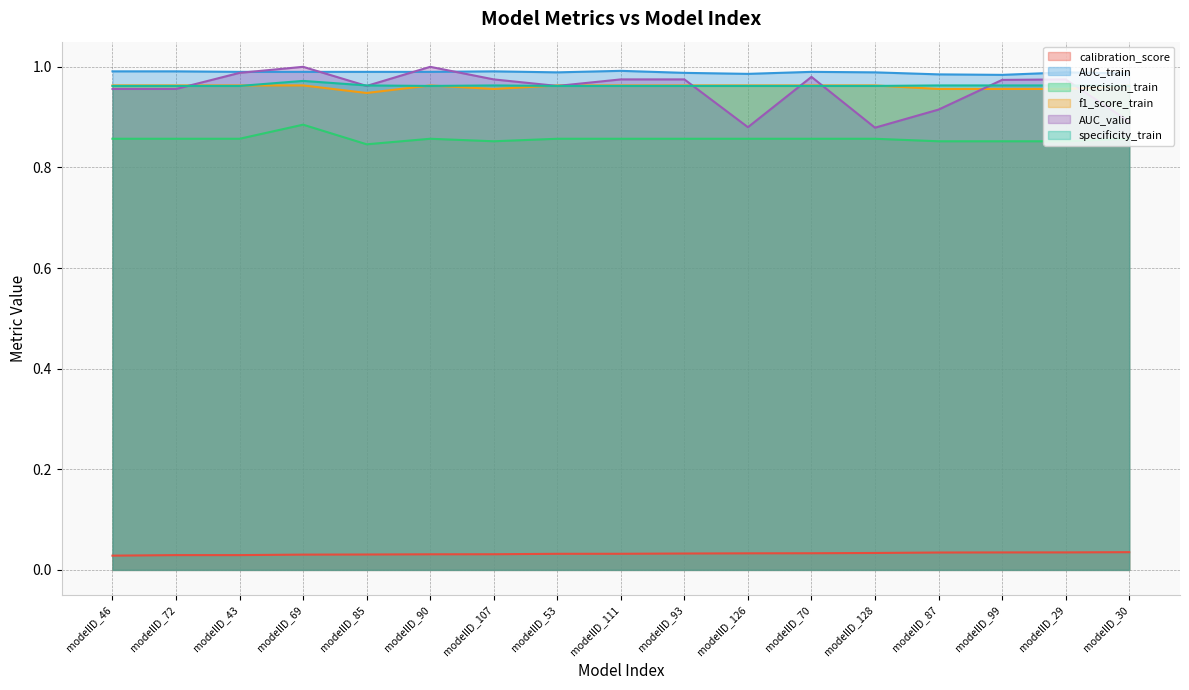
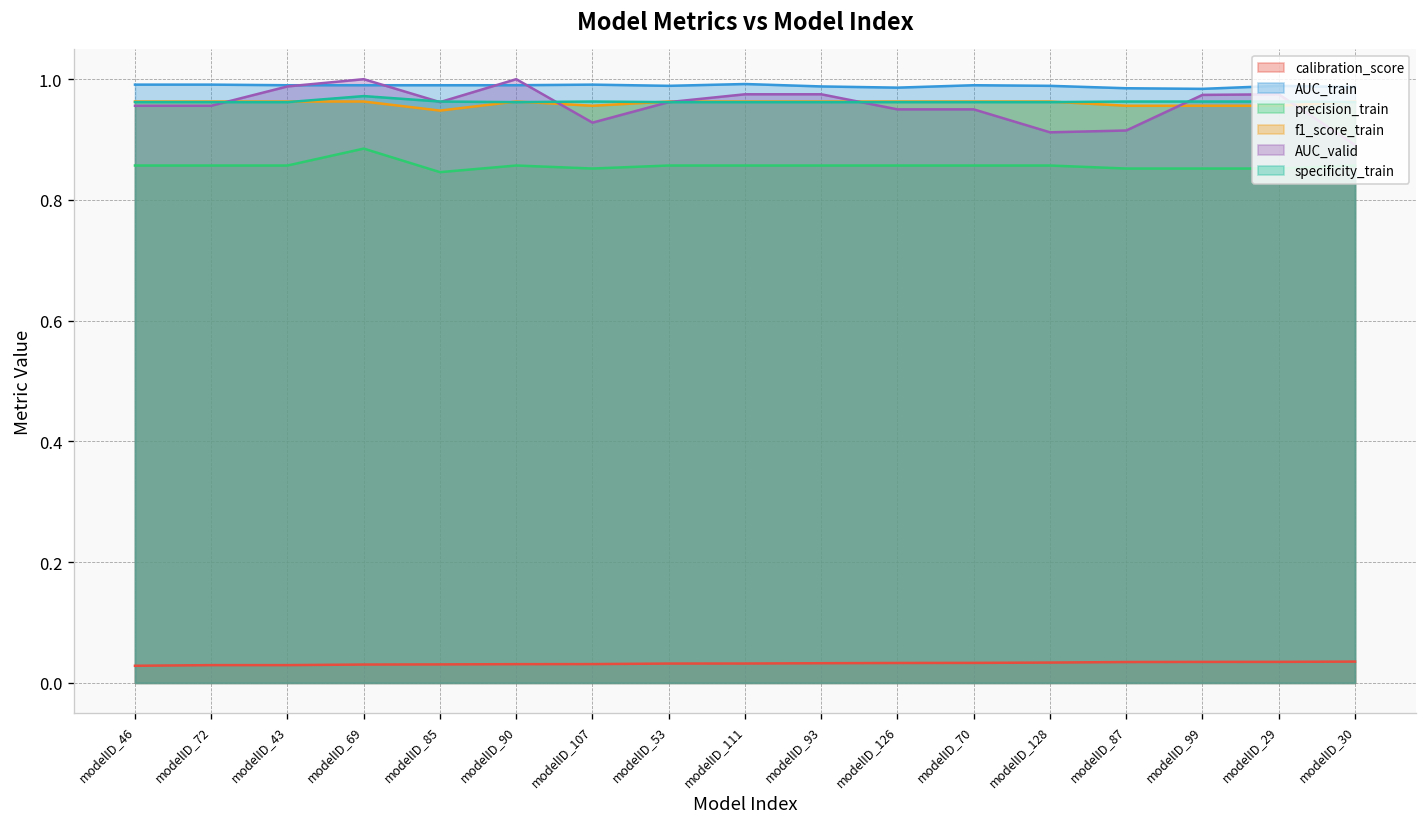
  {
    "AUC_valid": {
      "modelID_46": 0.96,
      "modelID_72": 0.96,
      "modelID_69": 1.00,
      "modelID_90": 1.00,
-     "modelID_107": 0.98,
+     "modelID_107": 0.93,
      "modelID_111": 0.98,
      "modelID_93": 0.98,
-     "modelID_126": 0.88,
-     "modelID_70": 0.98,
-     "modelID_128": 0.88,
+     "modelID_126": 0.95,
+     "modelID_70": 0.95,
+     "modelID_128": 0.91,
      "modelID_87": 0.92,
      "modelID_99": 0.97
    }
  }
